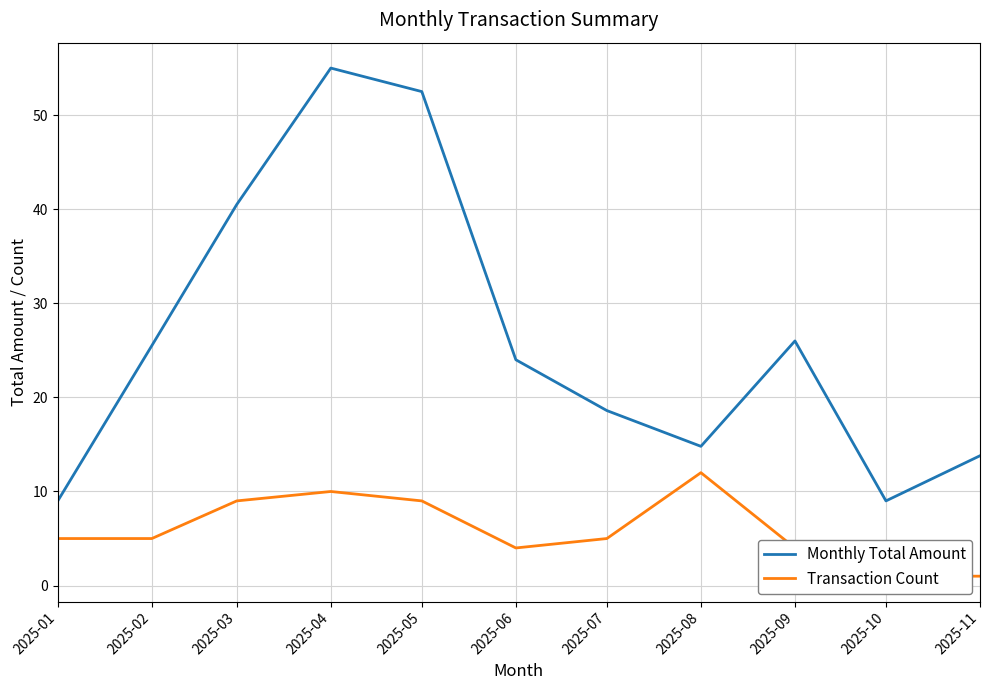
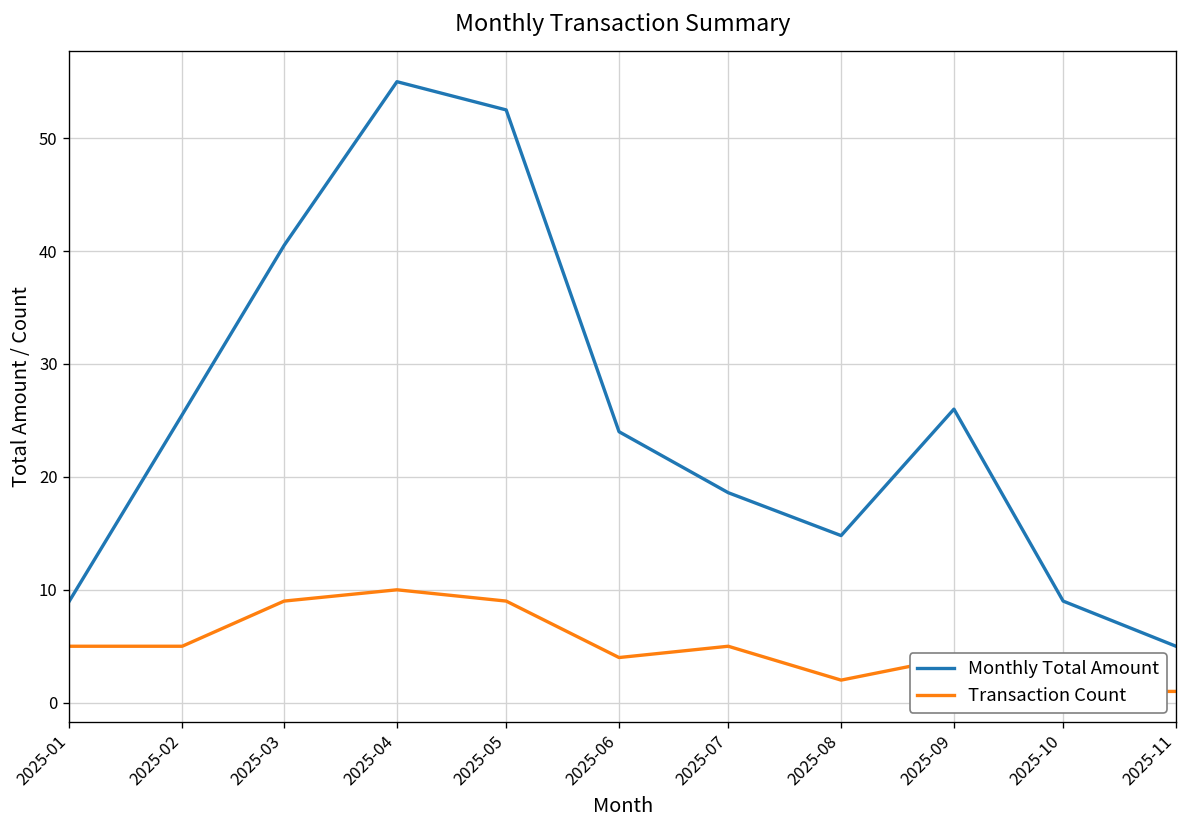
  {
    "Monthly Total Amount": {
      "2025-01": 9,
      "2025-02": 26,
      "2025-03": 41,
      "2025-04": 55,
      "2025-05": 53,
      "2025-06": 24,
      "2025-07": 19,
      "2025-08": 15,
      "2025-09": 26,
      "2025-10": 9,
-     "2025-11": 14
+     "2025-11": 5
    },
    "Transaction Count": {
      "2025-01": 5,
      "2025-02": 5,
      "2025-03": 9,
      "2025-04": 10,
      "2025-05": 9,
      "2025-06": 4,
      "2025-07": 5,
-     "2025-08": 12,
+     "2025-08": 2,
      "2025-11": 1
    }
  }
